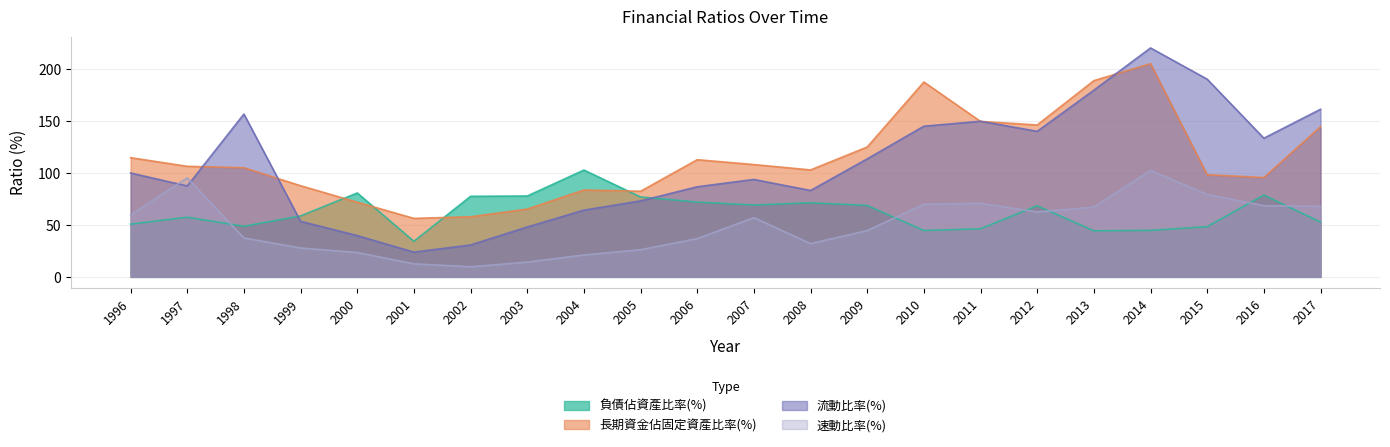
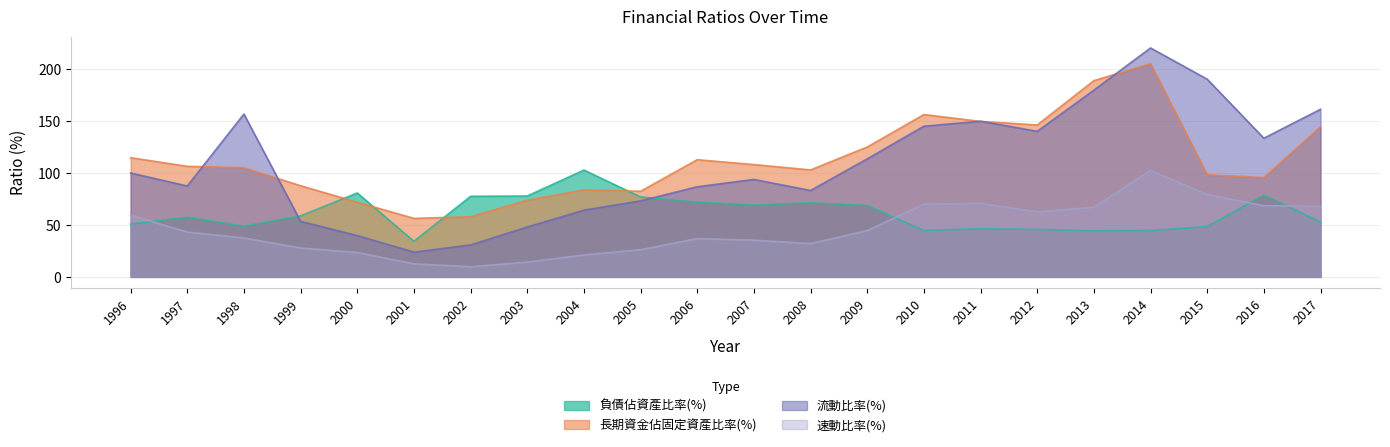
  {
    "負債佔資產比率(%)": {
      "1996": 51,
      "1997": 57,
      "1998": 49,
      "1999": 59,
      "2000": 81,
      "2001": 34,
      "2002": 78,
      "2003": 78,
      "2004": 103,
      "2005": 77,
      "2006": 72,
      "2007": 69,
      "2008": 71,
      "2009": 69,
      "2010": 45,
      "2011": 46,
-     "2012": 68,
+     "2012": 46,
      "2013": 44,
      "2014": 45,
      "2015": 48,
      "2016": 79,
      "2017": 53
    },
    "長期資金佔固定資產比率(%)": {
      "1996": 115,
      "1997": 106,
      "1998": 105,
      "1999": 88,
      "2000": 72,
      "2001": 56,
      "2002": 58,
-     "2003": 65,
+     "2003": 74,
      "2004": 84,
      "2005": 82,
      "2006": 113,
      "2007": 108,
      "2008": 103,
      "2009": 125,
-     "2010": 188,
+     "2010": 156,
      "2012": 146,
      "2013": 189,
      "2014": 205,
      "2015": 98,
      "2016": 96,
      "2017": 145
    },
    "流動比率(%)": {
      "1996": 100,
      "1997": 88,
      "1998": 157,
      "1999": 54,
      "2000": 40,
      "2001": 24,
      "2002": 31,
      "2003": 48,
      "2004": 64,
      "2005": 73,
      "2006": 87,
      "2007": 94,
      "2008": 83,
      "2009": 114,
      "2010": 145,
      "2012": 140,
      "2013": 180,
      "2014": 220,
      "2015": 190,
      "2016": 134,
      "2017": 161
    },
    "速動比率(%)": {
      "1996": 59,
-     "1997": 95,
+     "1997": 43,
      "1998": 37,
      "1999": 28,
      "2000": 23,
      "2001": 13,
      "2002": 10,
      "2003": 14,
      "2004": 21,
      "2005": 26,
      "2006": 37,
-     "2007": 57,
+     "2007": 35,
      "2008": 32,
      "2009": 45,
      "2010": 70,
      "2011": 71,
      "2012": 63,
      "2013": 67,
      "2014": 102,
      "2015": 79,
      "2016": 69,
      "2017": 68
    }
  }
